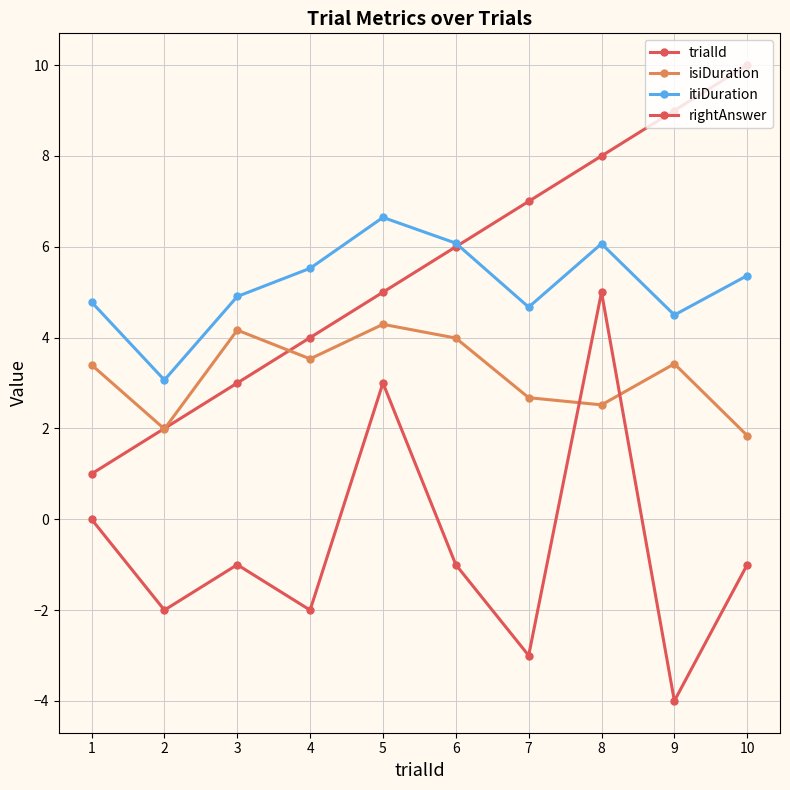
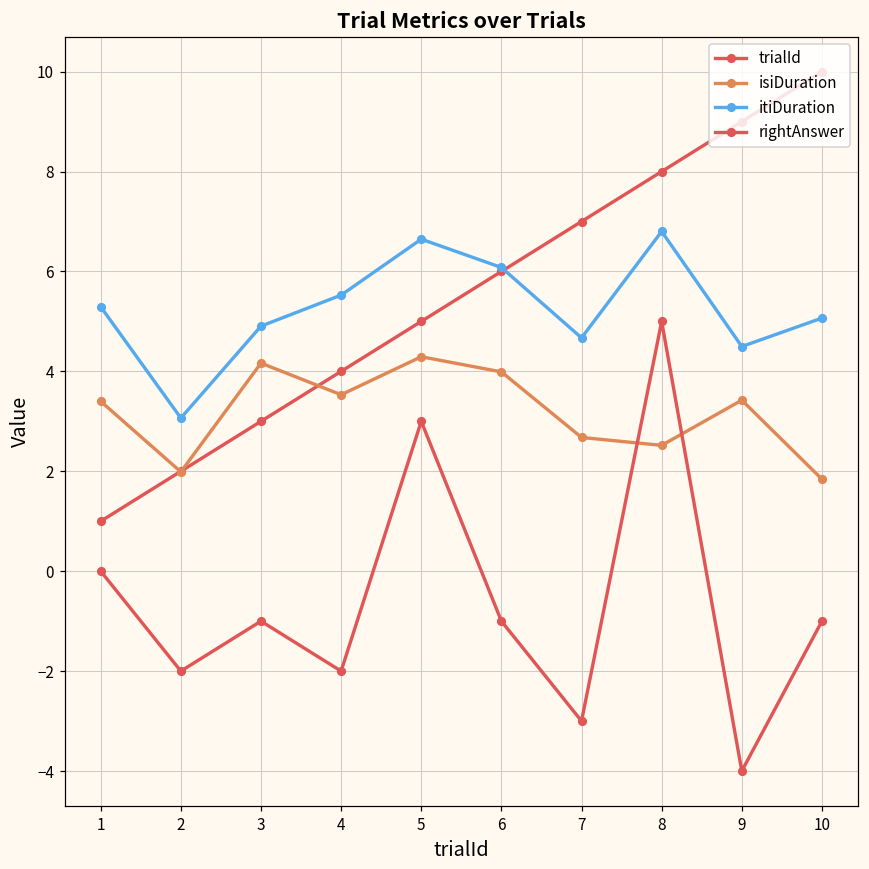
  {
    "itiDuration": {
-     "1": 4.8,
+     "1": 5.3,
      "2": 3.1,
      "3": 4.9,
      "4": 5.5,
      "5": 6.6,
      "6": 6.1,
      "7": 4.7,
-     "8": 6.1,
+     "8": 6.8,
      "9": 4.5,
-     "10": 5.4
+     "10": 5.1
    }
  }
